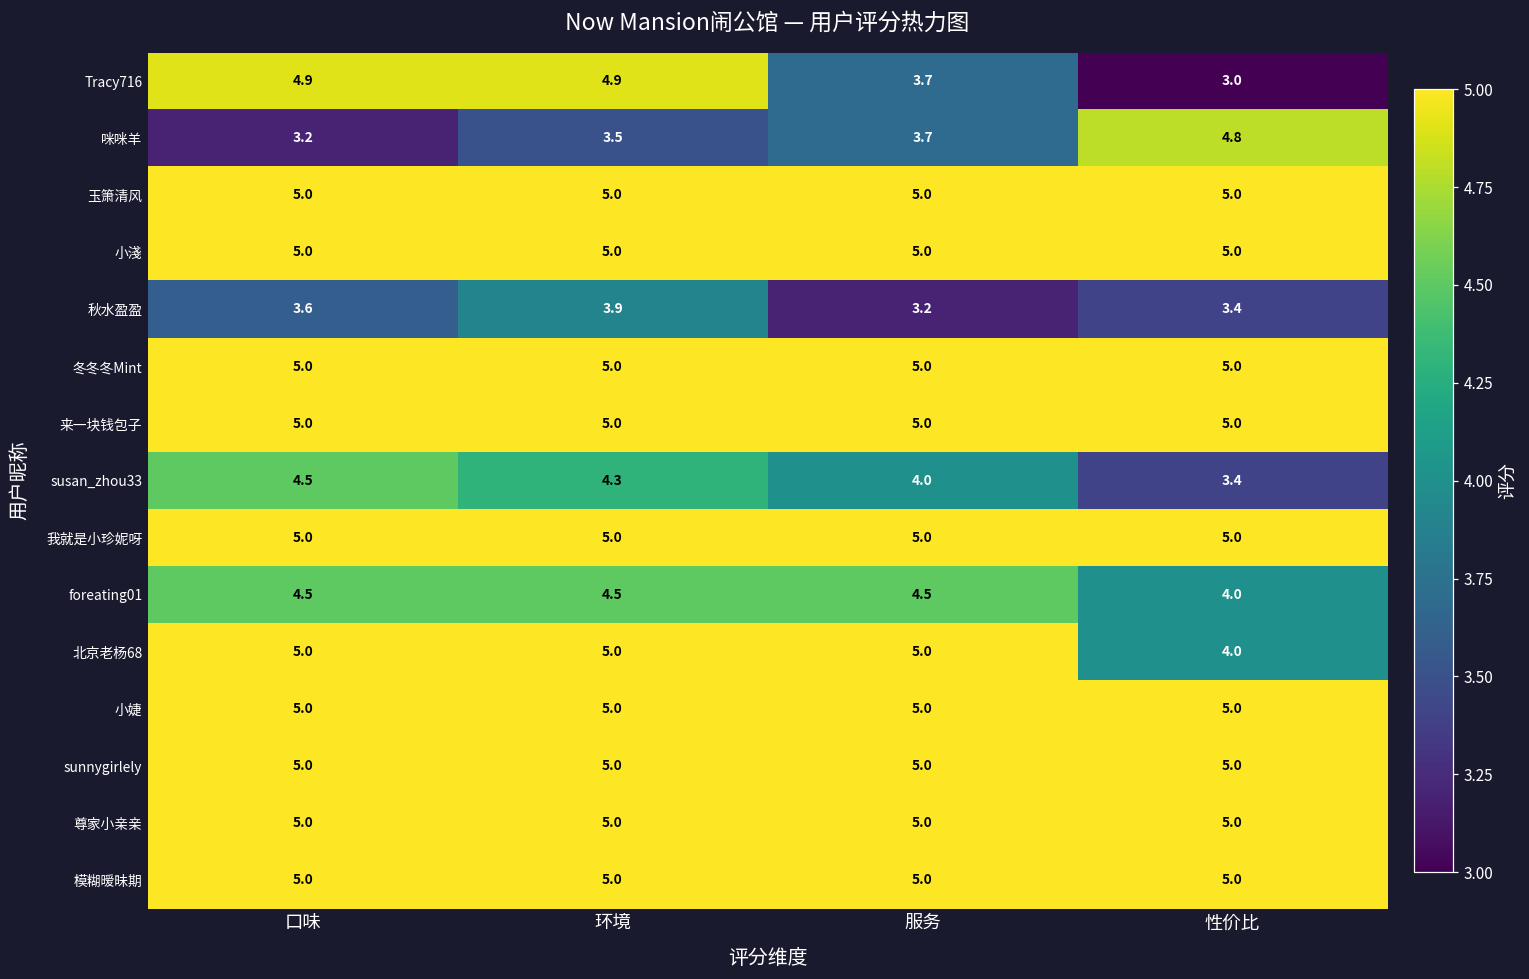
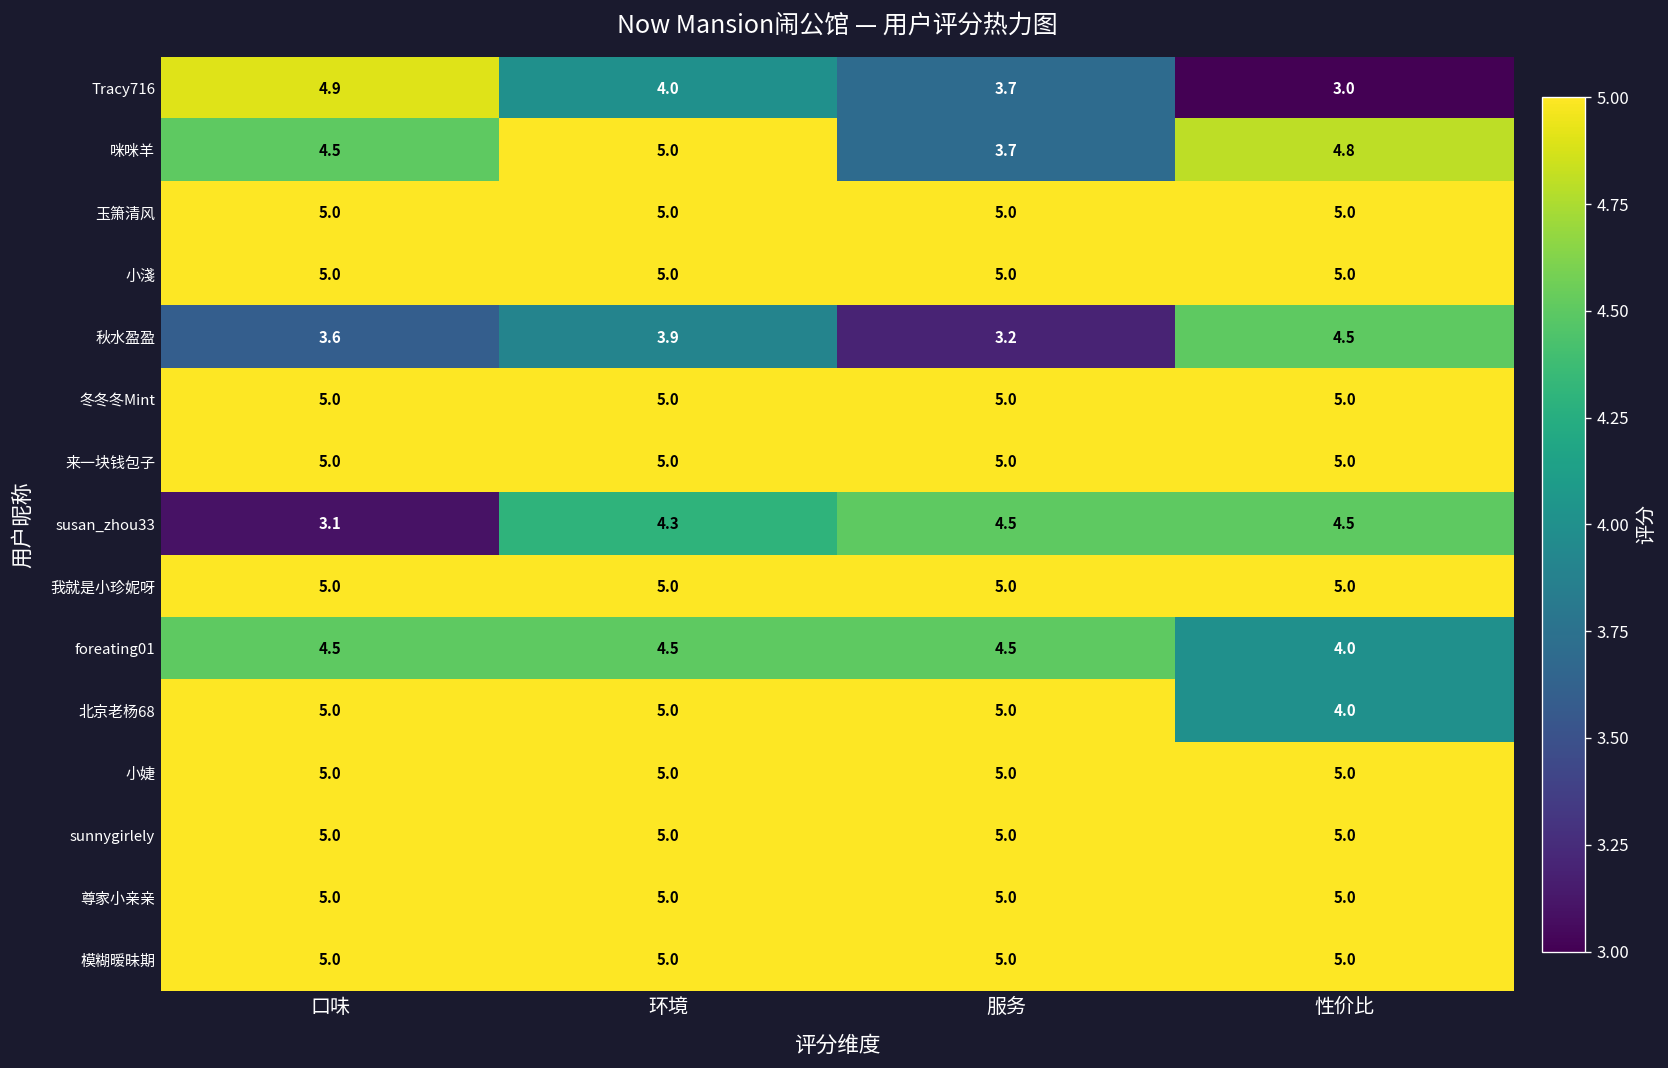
  {
    "Tracy716": {
      "口味": 4.9,
-     "环境": 4.9,
+     "环境": 4.0,
      "服务": 3.7,
      "性价比": 3.0
    },
    "咪咪羊": {
-     "口味": 3.2,
-     "环境": 3.5,
+     "口味": 4.5,
+     "环境": 5.0,
      "服务": 3.7,
      "性价比": 4.8
    },
    "玉箫清风": {
      "口味": 5.0,
      "环境": 5.0,
      "服务": 5.0,
      "性价比": 5.0
    },
    "小淺": {
      "口味": 5.0,
      "环境": 5.0,
      "服务": 5.0,
      "性价比": 5.0
    },
    "秋水盈盈": {
      "口味": 3.6,
      "环境": 3.9,
      "服务": 3.2,
-     "性价比": 3.4
+     "性价比": 4.5
    },
    "冬冬冬Mint": {
      "口味": 5.0,
      "环境": 5.0,
      "服务": 5.0,
      "性价比": 5.0
    },
    "来一块钱包子": {
      "口味": 5.0,
      "环境": 5.0,
      "服务": 5.0,
      "性价比": 5.0
    },
    "susan_zhou33": {
-     "口味": 4.5,
+     "口味": 3.1,
      "环境": 4.3,
-     "服务": 4.0,
-     "性价比": 3.4
+     "服务": 4.5,
+     "性价比": 4.5
    },
    "我就是小珍妮呀": {
      "口味": 5.0,
      "环境": 5.0,
      "服务": 5.0,
      "性价比": 5.0
    },
    "foreating01": {
      "口味": 4.5,
      "环境": 4.5,
      "服务": 4.5,
      "性价比": 4.0
    },
    "北京老杨68": {
      "口味": 5.0,
      "环境": 5.0,
      "服务": 5.0,
      "性价比": 4.0
    },
    "小婕": {
      "口味": 5.0,
      "环境": 5.0,
      "服务": 5.0,
      "性价比": 5.0
    },
    "sunnygirlely": {
      "口味": 5.0,
      "环境": 5.0,
      "服务": 5.0,
      "性价比": 5.0
    },
    "尊家小亲亲": {
      "口味": 5.0,
      "环境": 5.0,
      "服务": 5.0,
      "性价比": 5.0
    },
    "模糊暧昧期": {
      "口味": 5.0,
      "环境": 5.0,
      "服务": 5.0,
      "性价比": 5.0
    }
  }
